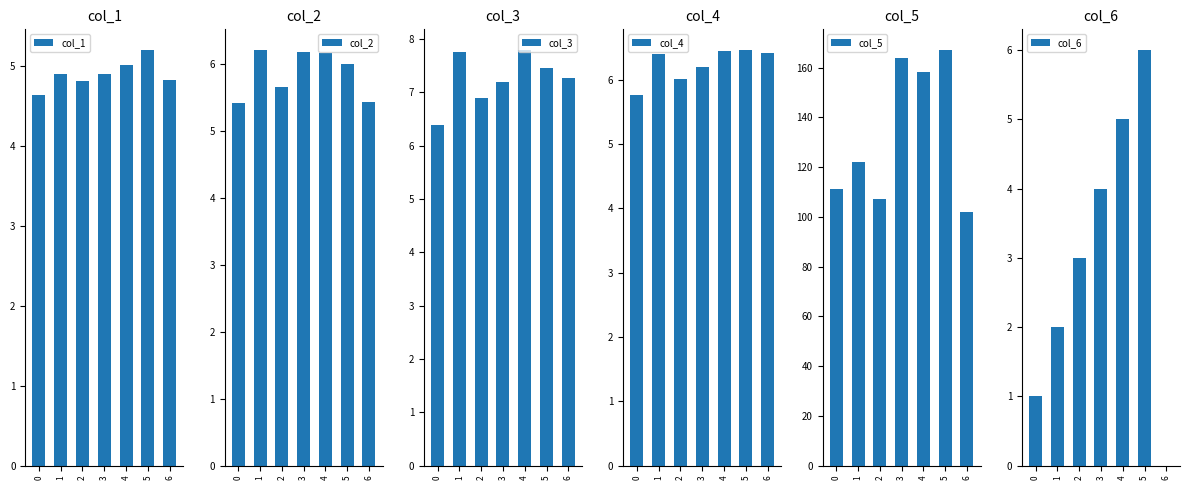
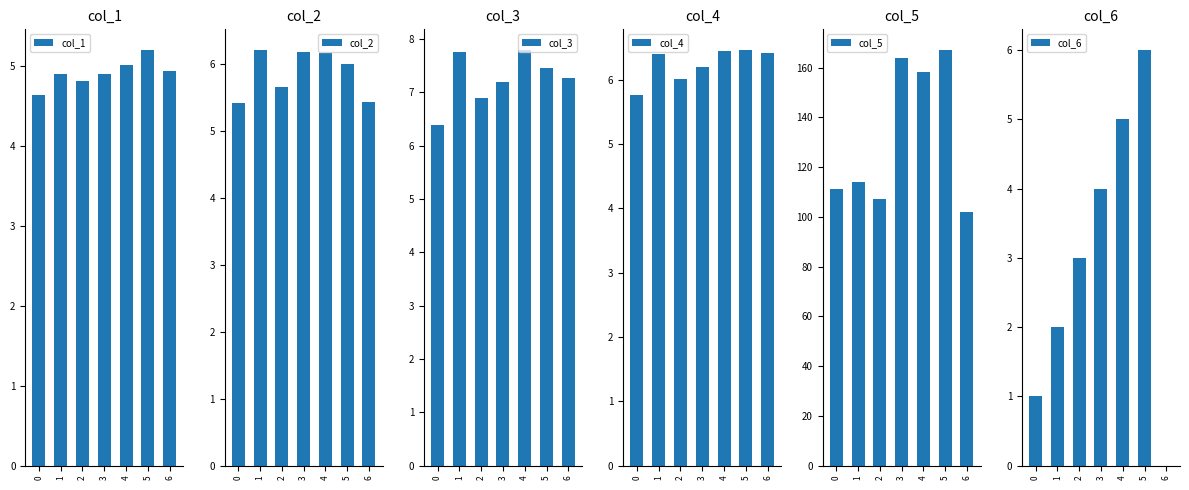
  {
    "col_1": {
      "0": 4.6,
      "1": 4.9,
      "2": 4.8,
      "3": 4.9,
      "4": 5.0,
      "5": 5.2,
-     "6": 4.8
+     "6": 4.9
    },
    "col_2": {
      "0": 5.4,
      "1": 6.2,
      "2": 5.7,
      "3": 6.2,
      "4": 6.2,
      "5": 6.0,
      "6": 5.4
    },
    "col_3": {
      "0": 6.4,
      "1": 7.8,
      "2": 6.9,
      "3": 7.2,
      "5": 7.5,
      "6": 7.3
    },
    "col_4": {
      "0": 5.8,
      "1": 6.4,
      "2": 6.0,
      "3": 6.2,
      "4": 6.4,
      "5": 6.5,
      "6": 6.4
    },
    "col_5": {
      "0": 111,
-     "1": 122,
+     "1": 114,
      "2": 107,
      "3": 164,
      "4": 158,
      "5": 167,
      "6": 102
    },
    "col_6": {
      "0": 1.0,
      "1": 2.0,
      "2": 3.0,
      "3": 4.0,
      "4": 5.0,
      "5": 6.0,
      "6": 0.0
    }
  }
